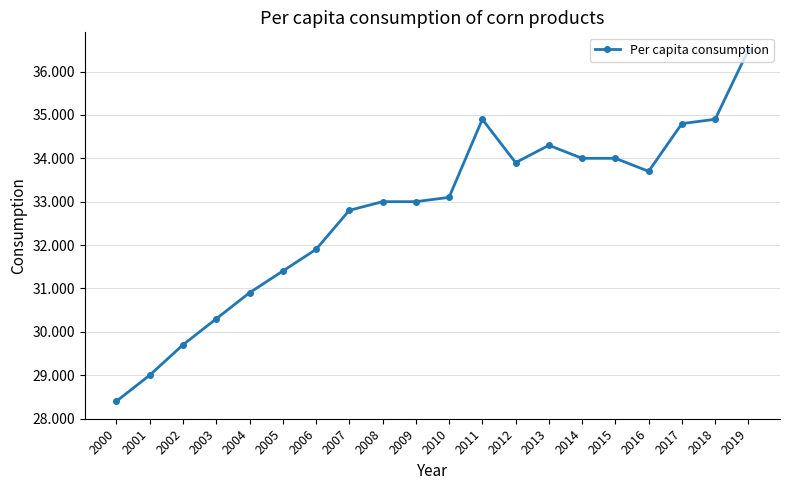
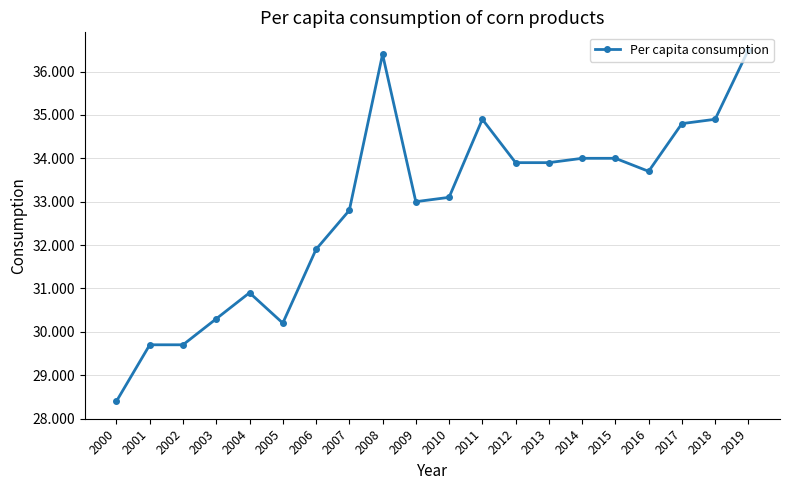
  {
    "2000": 28.4,
-   "2001": 29.0,
+   "2001": 29.7,
    "2002": 29.7,
    "2003": 30.3,
    "2004": 30.9,
-   "2005": 31.4,
+   "2005": 30.2,
    "2006": 31.9,
    "2007": 32.8,
-   "2008": 33.0,
+   "2008": 36.4,
    "2009": 33.0,
    "2010": 33.1,
    "2011": 34.9,
    "2012": 33.9,
-   "2013": 34.3,
+   "2013": 33.9,
    "2014": 34.0,
    "2015": 34.0,
    "2016": 33.7,
    "2017": 34.8,
    "2018": 34.9
  }
